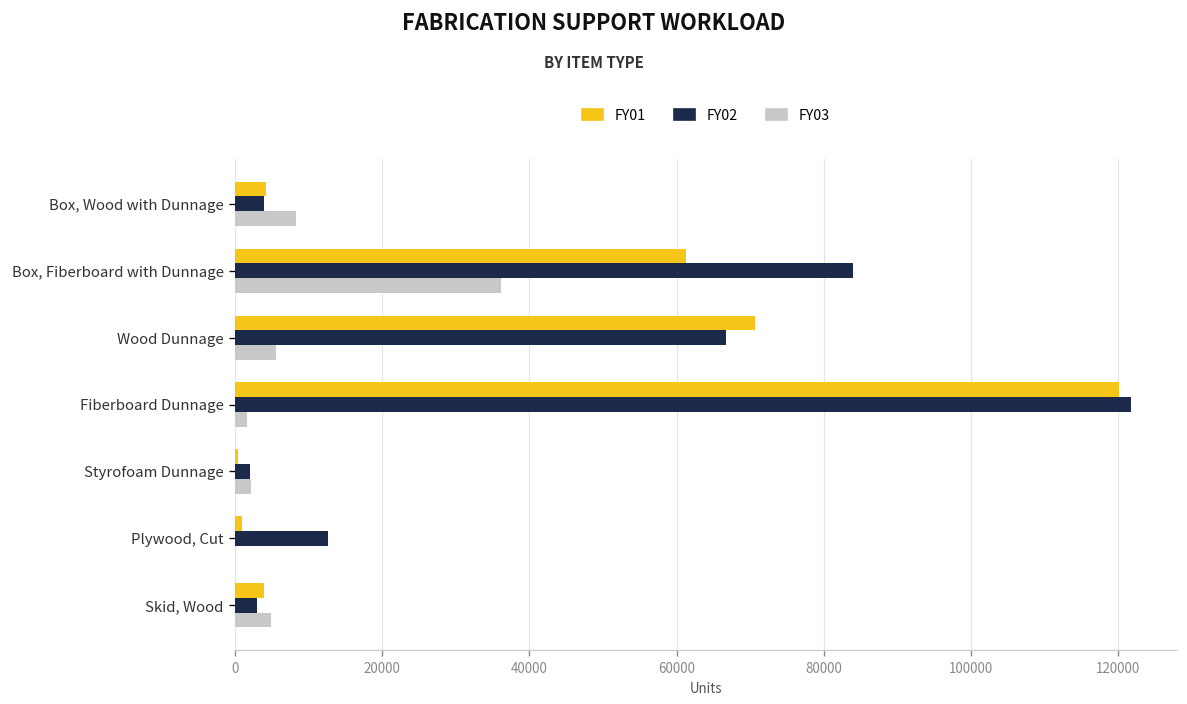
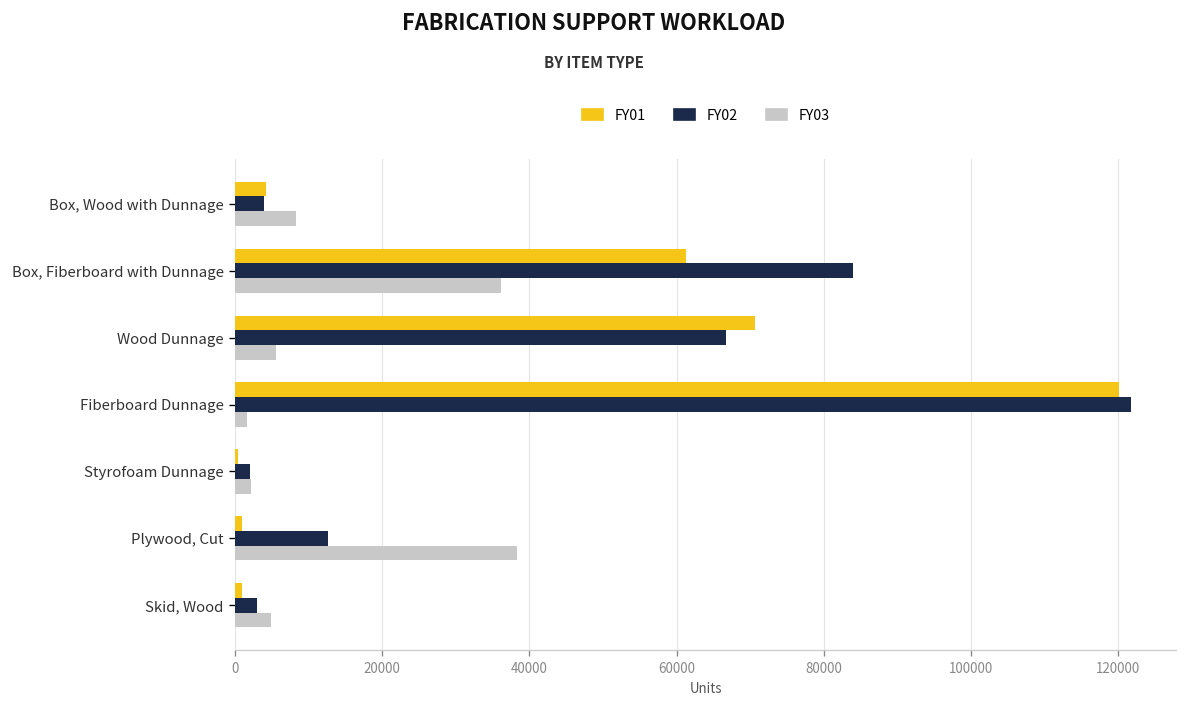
  {
    "FY01": {
      "Box, Wood with Dunnage": 4000,
      "Box, Fiberboard with Dunnage": 61000,
      "Wood Dunnage": 71000,
      "Fiberboard Dunnage": 120000,
      "Styrofoam Dunnage": 0,
      "Plywood, Cut": 1000,
-     "Skid, Wood": 4000
+     "Skid, Wood": 1000
    },
    "FY02": {
      "Box, Wood with Dunnage": 4000,
      "Box, Fiberboard with Dunnage": 84000,
      "Wood Dunnage": 67000,
      "Fiberboard Dunnage": 122000,
      "Styrofoam Dunnage": 2000,
      "Plywood, Cut": 13000,
      "Skid, Wood": 3000
    },
    "FY03": {
      "Box, Wood with Dunnage": 8000,
      "Box, Fiberboard with Dunnage": 36000,
      "Wood Dunnage": 6000,
      "Fiberboard Dunnage": 2000,
      "Styrofoam Dunnage": 2000,
-     "Plywood, Cut": 0,
+     "Plywood, Cut": 38000,
      "Skid, Wood": 5000
    }
  }
